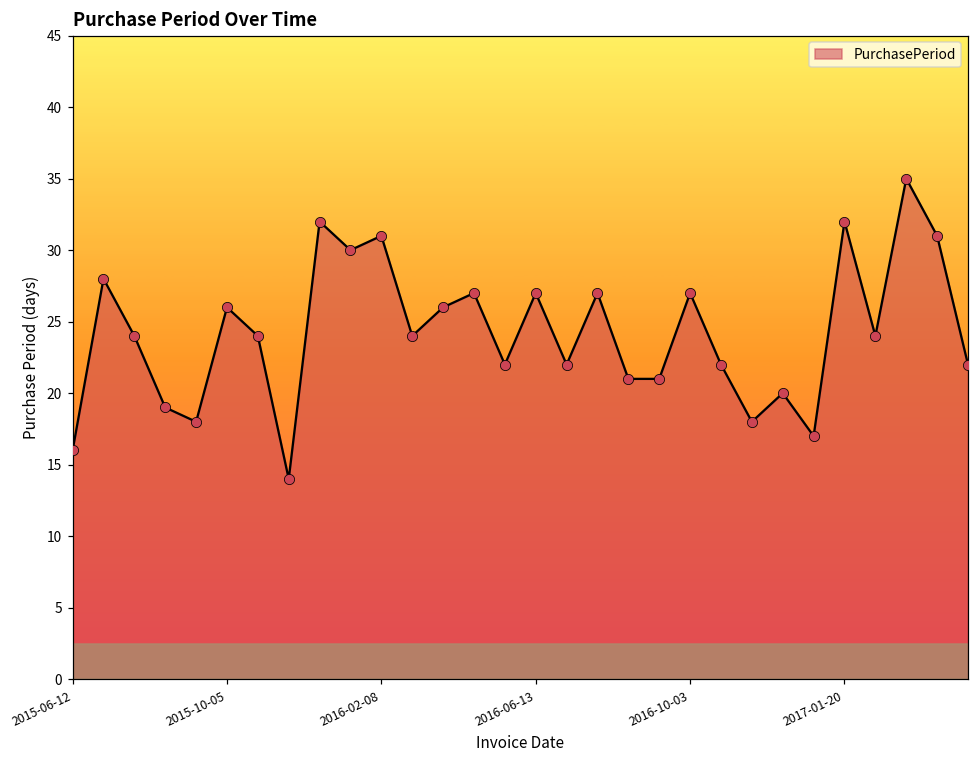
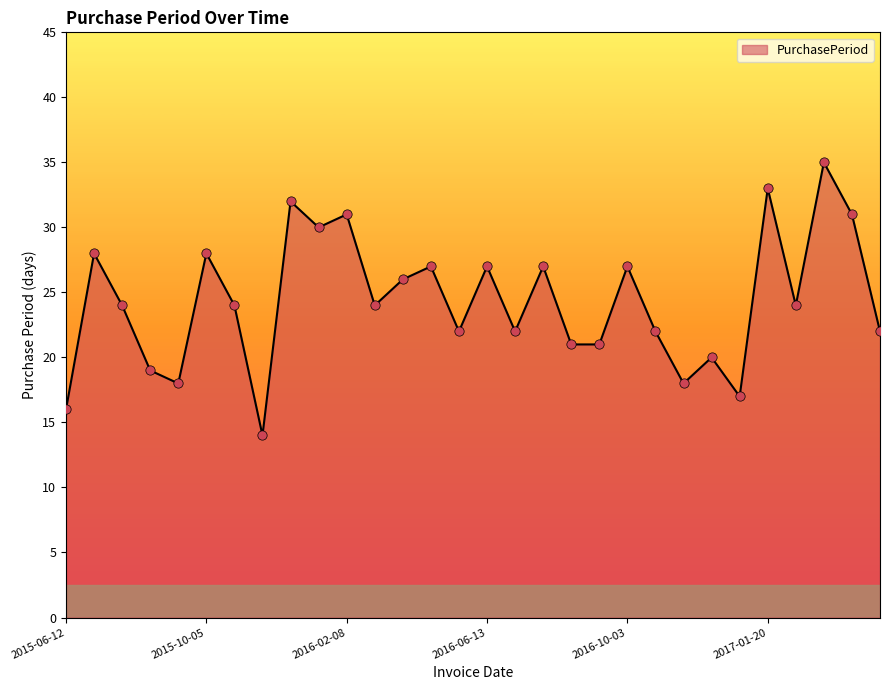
  {
    "2015-06-12": 16,
-   "2015-10-05": 26,
+   "2015-10-05": 28,
    "2016-02-08": 31,
    "2016-06-13": 27,
    "2016-10-03": 27,
-   "2017-01-20": 32
+   "2017-01-20": 33
  }
